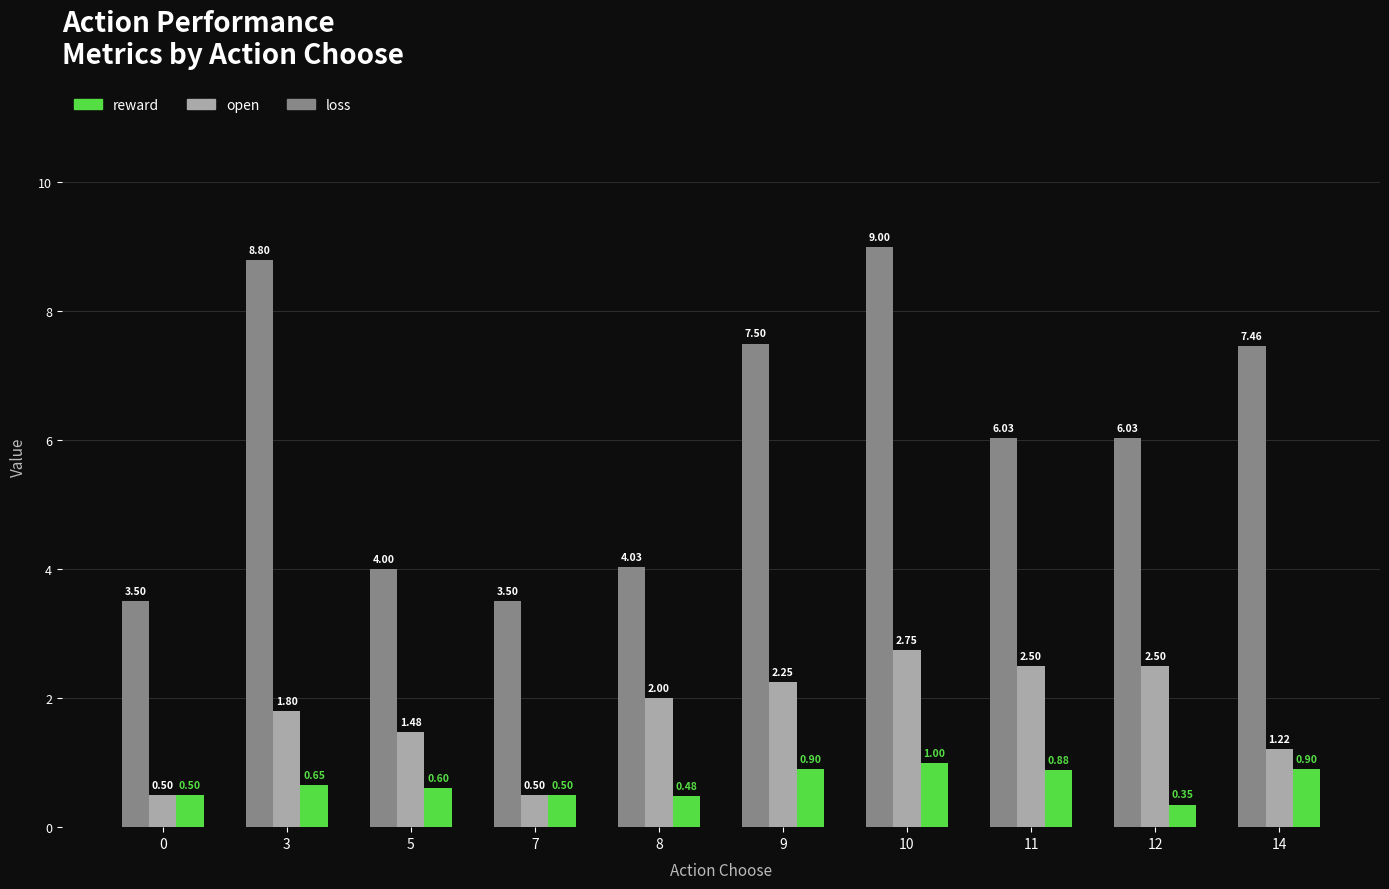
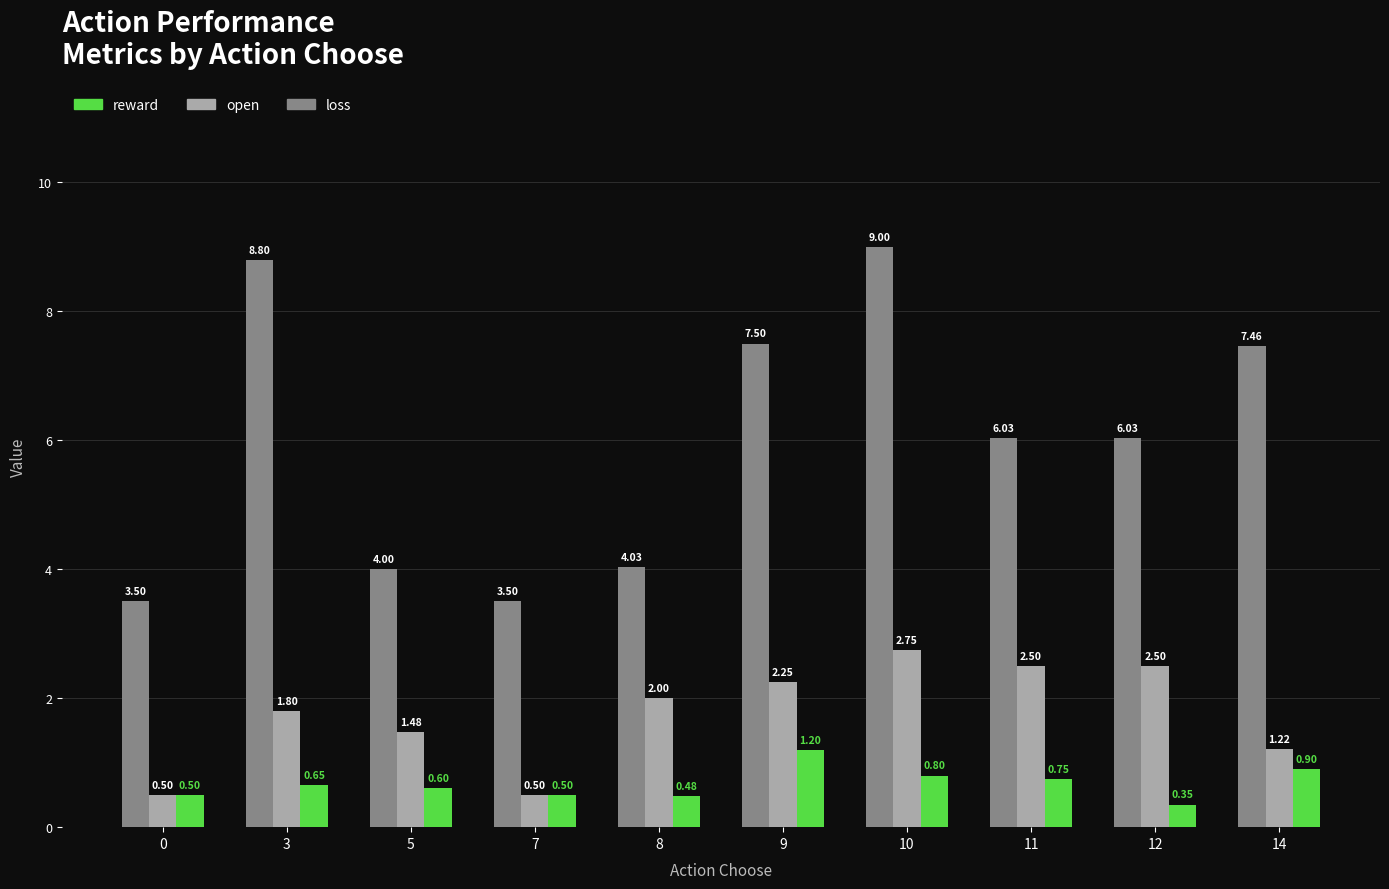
  {
    "reward": {
      "0": 0.50,
      "3": 0.65,
      "5": 0.60,
      "7": 0.50,
      "8": 0.48,
-     "9": 0.90,
-     "10": 1.00,
-     "11": 0.88,
+     "9": 1.20,
+     "10": 0.80,
+     "11": 0.75,
      "12": 0.35,
      "14": 0.90
    }
  }
